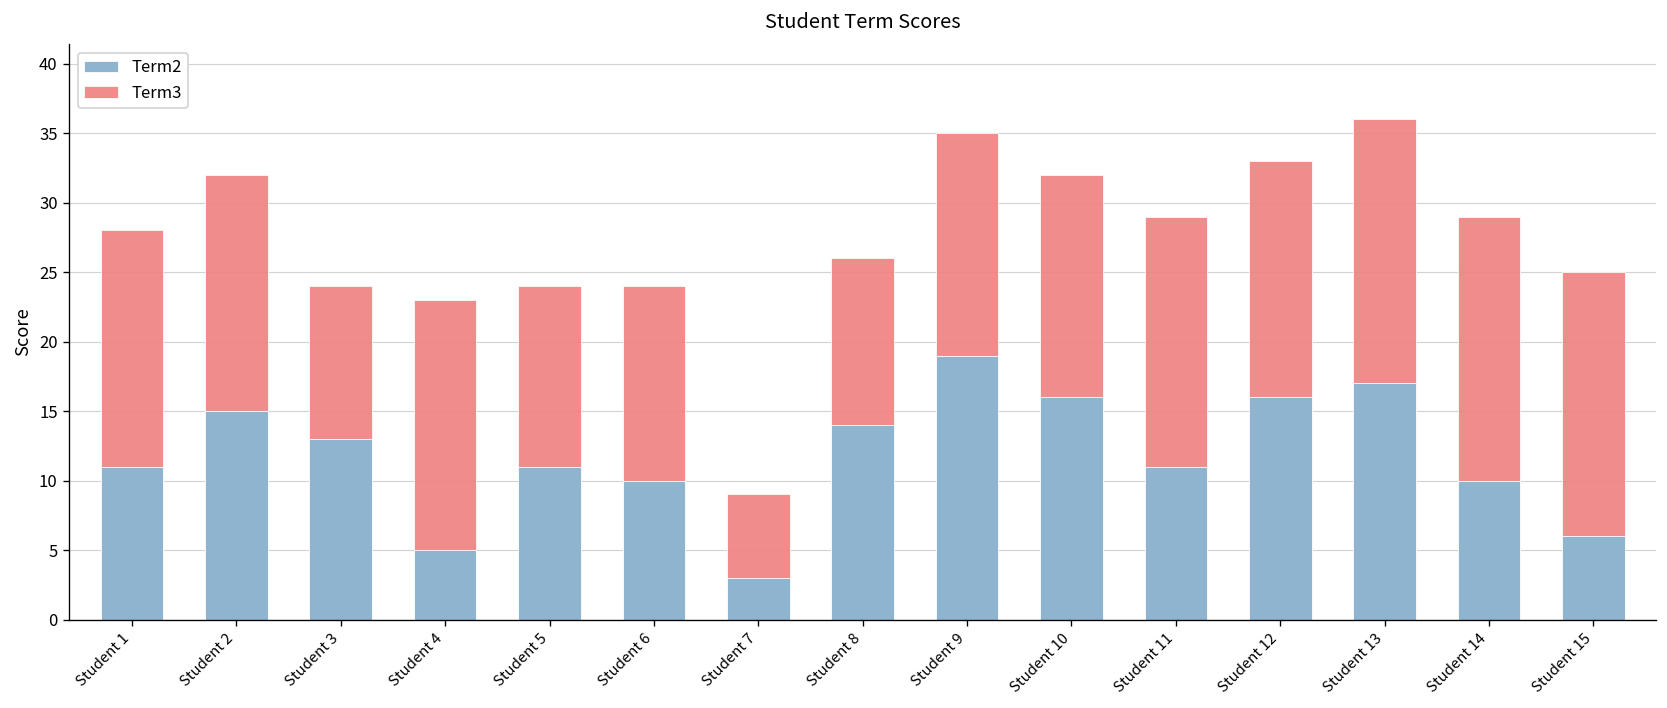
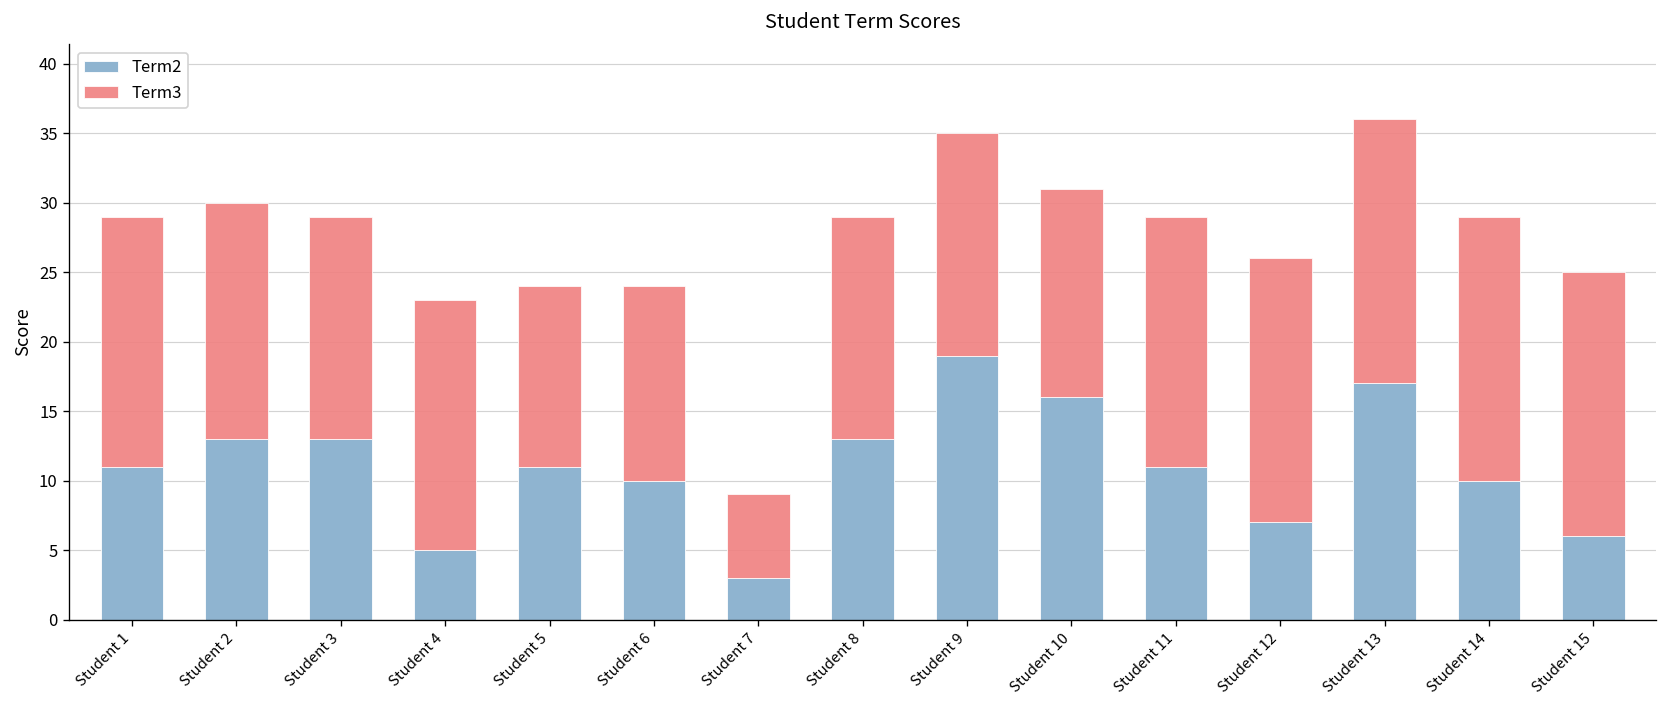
  {
    "Term2": {
      "Student 1": 11,
-     "Student 2": 15,
+     "Student 2": 13,
      "Student 3": 13,
      "Student 4": 5,
      "Student 5": 11,
      "Student 6": 10,
      "Student 7": 3,
-     "Student 8": 14,
+     "Student 8": 13,
      "Student 9": 19,
      "Student 10": 16,
      "Student 11": 11,
-     "Student 12": 16,
+     "Student 12": 7,
      "Student 13": 17,
      "Student 14": 10,
      "Student 15": 6
    },
    "Term3": {
-     "Student 1": 17,
+     "Student 1": 18,
      "Student 2": 17,
-     "Student 3": 11,
+     "Student 3": 16,
      "Student 4": 18,
      "Student 5": 13,
      "Student 6": 14,
      "Student 7": 6,
-     "Student 8": 12,
+     "Student 8": 16,
      "Student 9": 16,
-     "Student 10": 16,
+     "Student 10": 15,
      "Student 11": 18,
-     "Student 12": 17,
+     "Student 12": 19,
      "Student 13": 19,
      "Student 14": 19,
      "Student 15": 19
    }
  }
